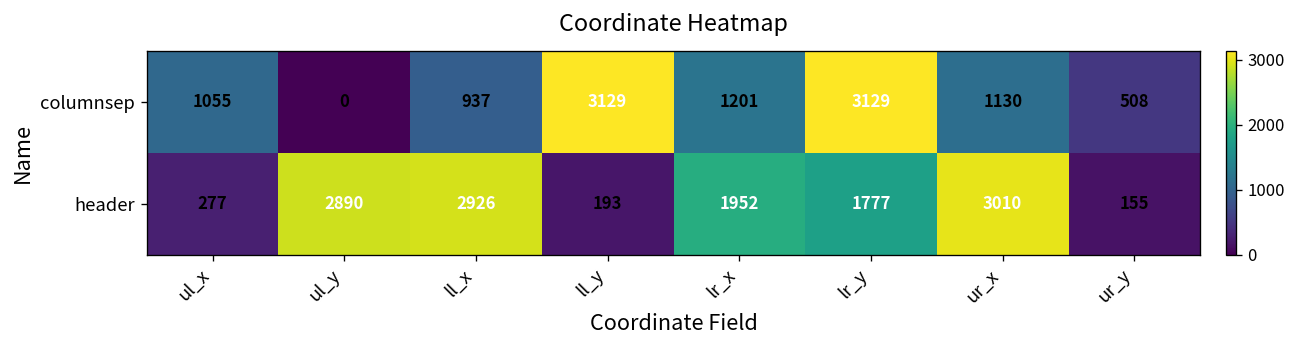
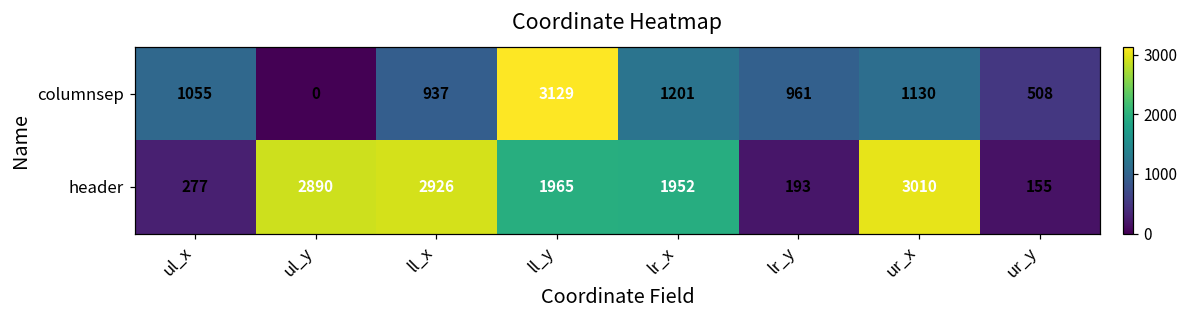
  {
    "columnsep": {
      "ul_x": 1055,
      "ul_y": 0,
      "ll_x": 937,
      "ll_y": 3129,
      "lr_x": 1201,
-     "lr_y": 3129,
+     "lr_y": 961,
      "ur_x": 1130,
      "ur_y": 508
    },
    "header": {
      "ul_x": 277,
      "ul_y": 2890,
      "ll_x": 2926,
-     "ll_y": 193,
+     "ll_y": 1965,
      "lr_x": 1952,
-     "lr_y": 1777,
+     "lr_y": 193,
      "ur_x": 3010,
      "ur_y": 155
    }
  }
